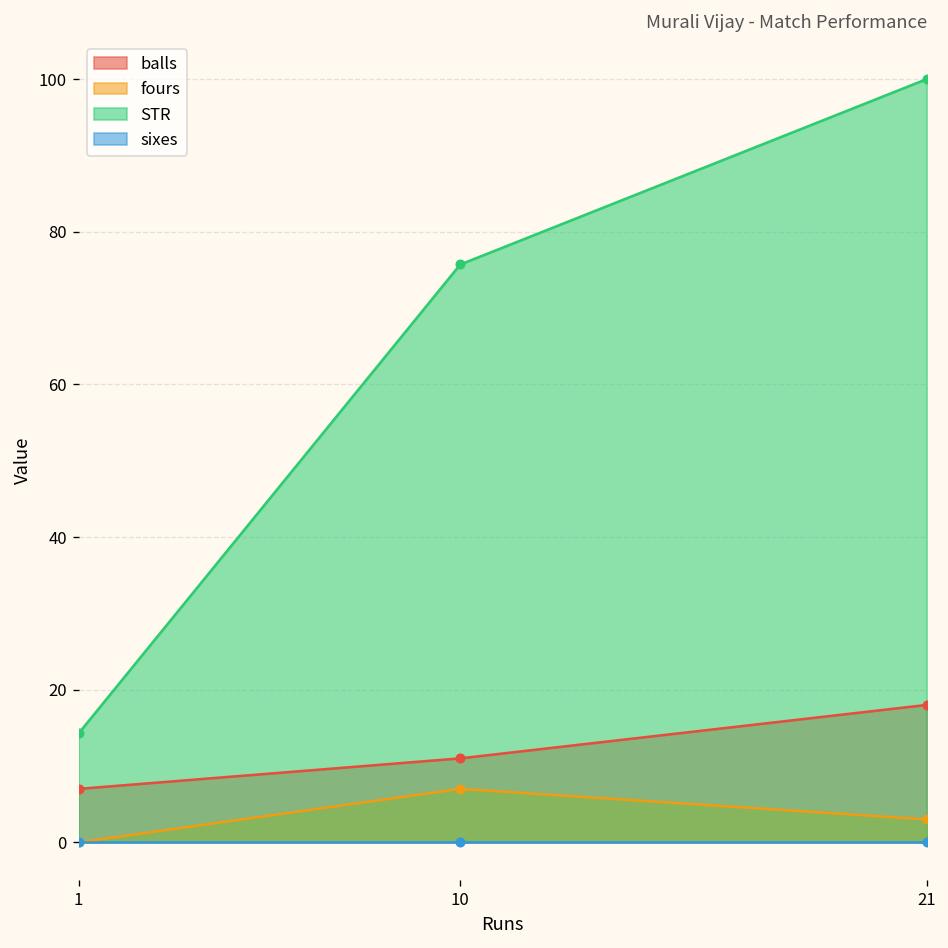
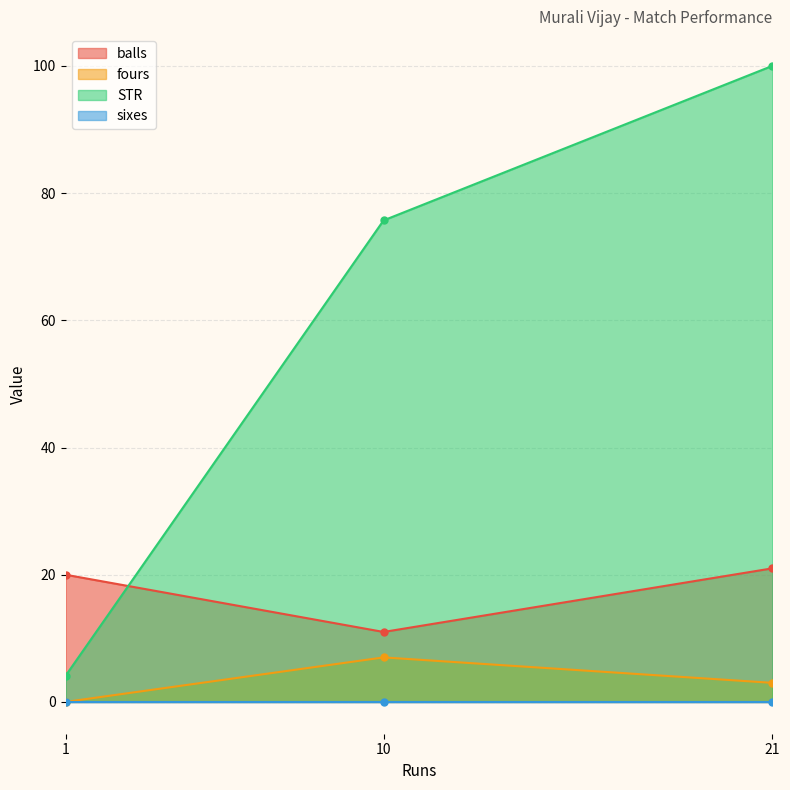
  {
    "balls": {
-     "1": 7,
+     "1": 20,
      "10": 11,
-     "21": 18
+     "21": 21
    },
    "fours": {
      "10": 7,
      "21": 3
    },
    "STR": {
-     "1": 14,
+     "1": 4,
      "10": 76,
      "21": 100
    },
    "sixes": {
      "10": 0,
      "21": 0
    }
  }
